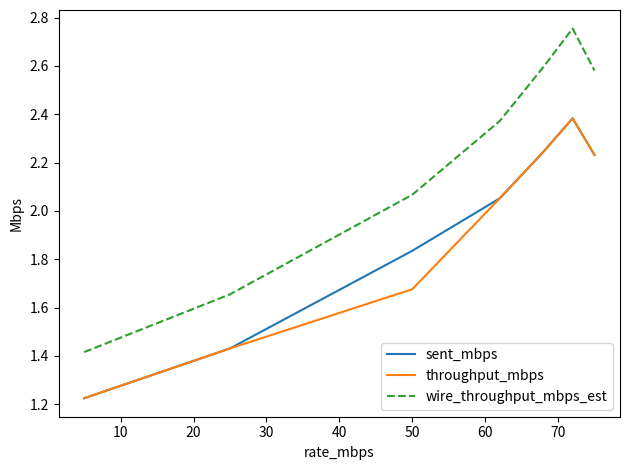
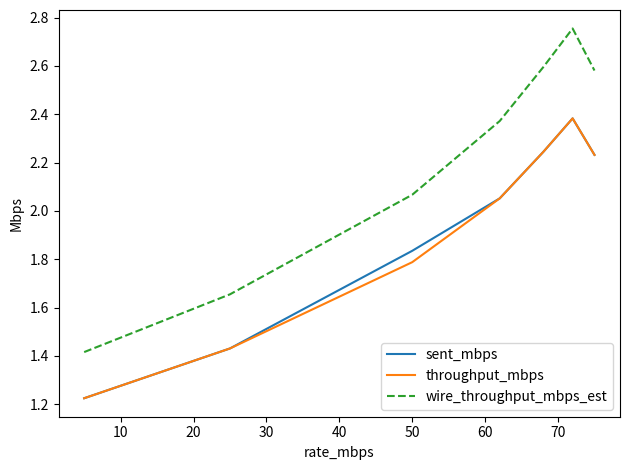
  {
    "sent_mbps": {
      "50": 1.84
    },
    "throughput_mbps": {
-     "50": 1.68
+     "50": 1.79
    },
    "wire_throughput_mbps_est": {
      "50": 2.07
    }
  }
